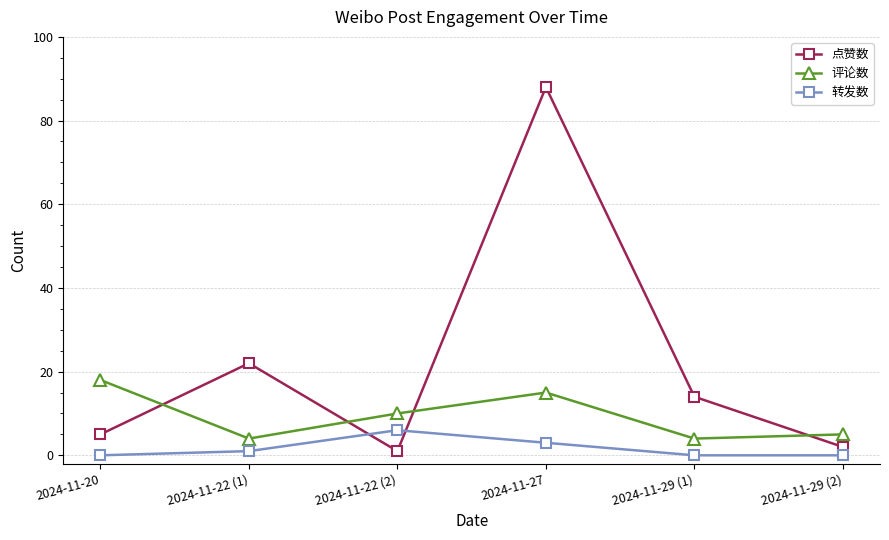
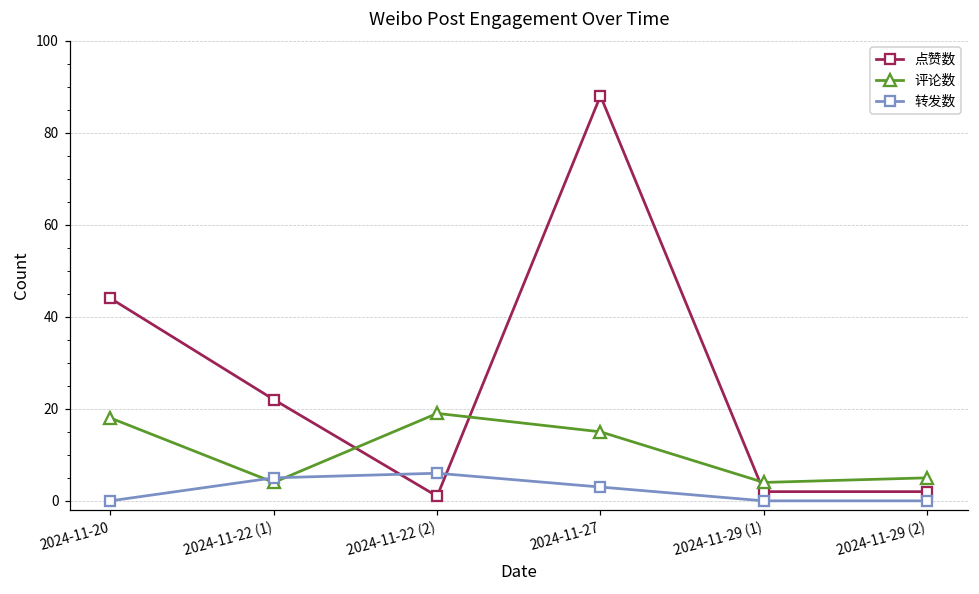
  {
    "点赞数": {
-     "2024-11-20": 5,
+     "2024-11-20": 44,
      "2024-11-22 (1)": 22,
      "2024-11-22 (2)": 1,
      "2024-11-27": 88,
-     "2024-11-29 (1)": 14,
+     "2024-11-29 (1)": 2,
      "2024-11-29 (2)": 2
    },
    "评论数": {
      "2024-11-20": 18,
      "2024-11-22 (1)": 4,
-     "2024-11-22 (2)": 10,
+     "2024-11-22 (2)": 19,
      "2024-11-27": 15,
      "2024-11-29 (1)": 4,
      "2024-11-29 (2)": 5
    },
    "转发数": {
      "2024-11-20": 0,
-     "2024-11-22 (1)": 1,
+     "2024-11-22 (1)": 5,
      "2024-11-22 (2)": 6,
      "2024-11-27": 3,
      "2024-11-29 (1)": 0,
      "2024-11-29 (2)": 0
    }
  }
